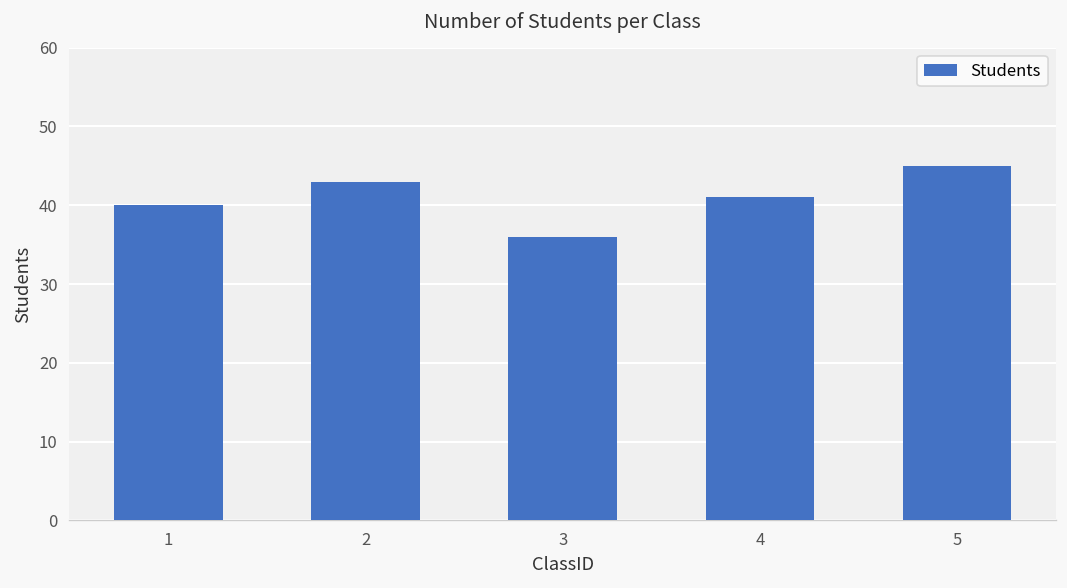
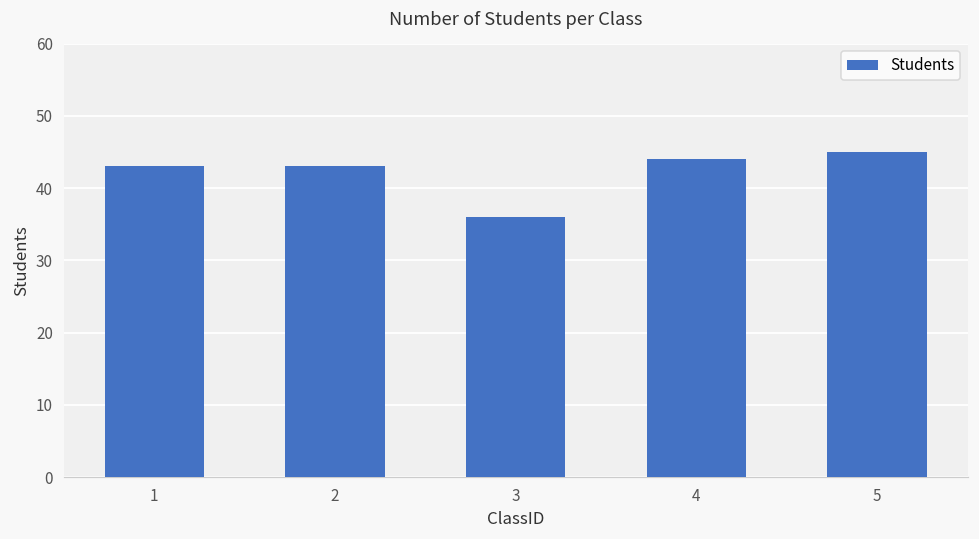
  {
-   "1": 40,
+   "1": 43,
    "2": 43,
    "3": 36,
-   "4": 41,
+   "4": 44,
    "5": 45
  }
